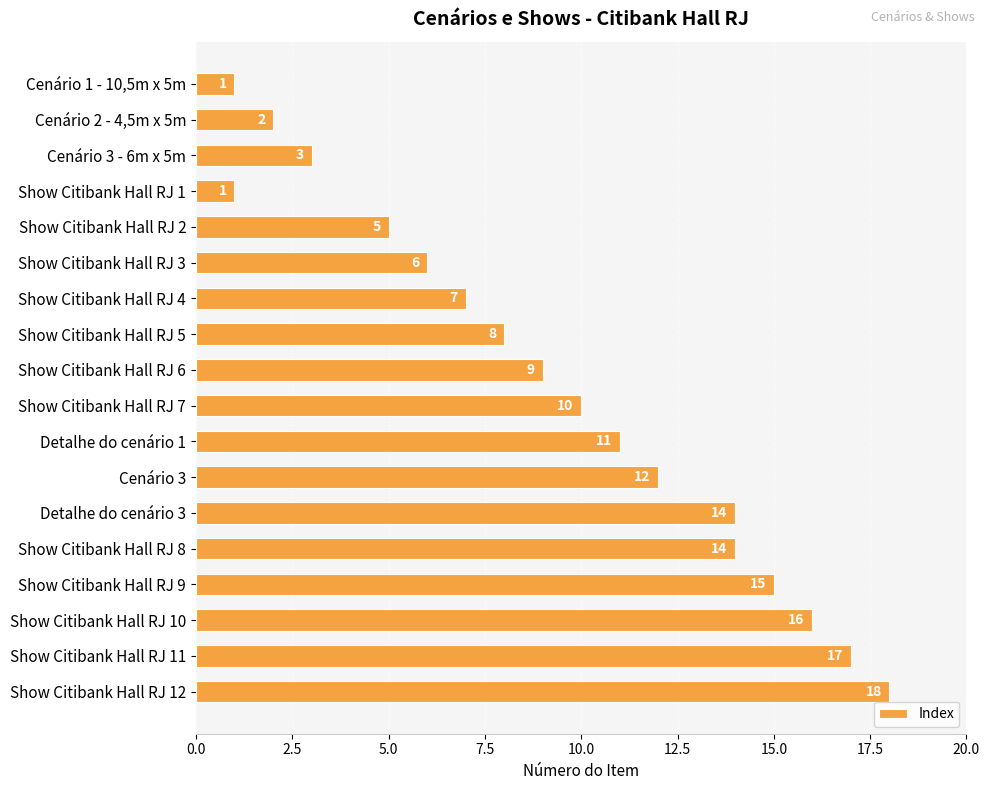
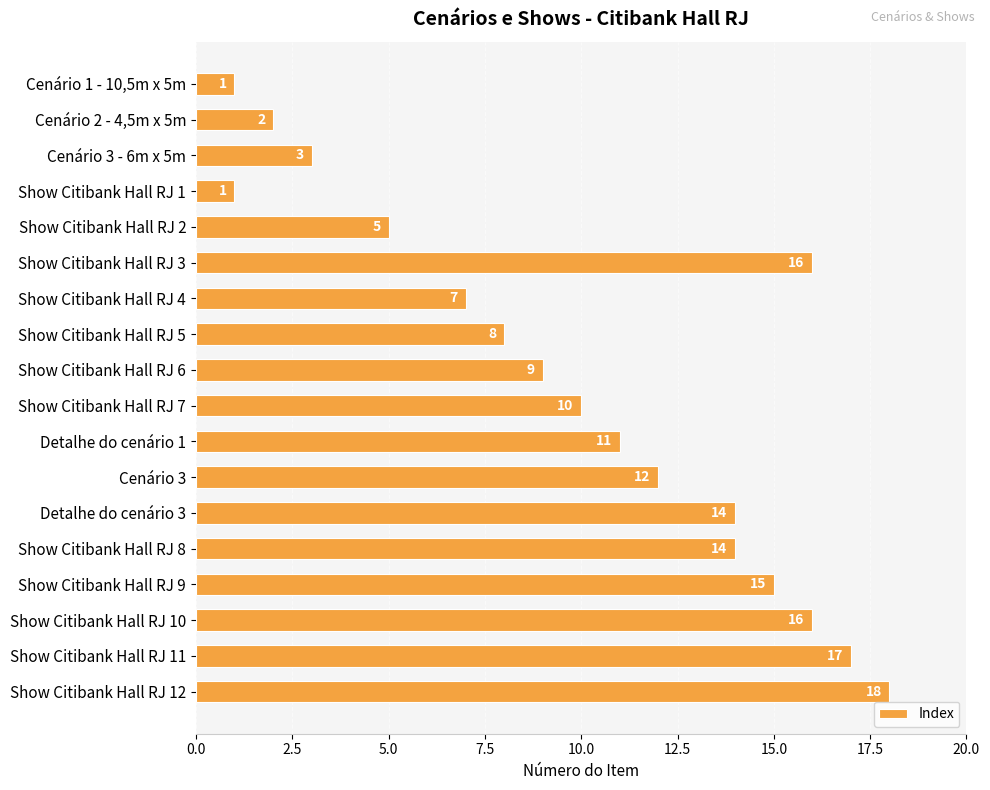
  {
    "Cenário 1 - 10,5m x 5m": 1,
    "Cenário 2 - 4,5m x 5m": 2,
    "Cenário 3 - 6m x 5m": 3,
    "Show Citibank Hall RJ 1": 1,
    "Show Citibank Hall RJ 2": 5,
-   "Show Citibank Hall RJ 3": 6,
+   "Show Citibank Hall RJ 3": 16,
    "Show Citibank Hall RJ 4": 7,
    "Show Citibank Hall RJ 5": 8,
    "Show Citibank Hall RJ 6": 9,
    "Show Citibank Hall RJ 7": 10,
    "Detalhe do cenário 1": 11,
    "Cenário 3": 12,
    "Detalhe do cenário 3": 14,
    "Show Citibank Hall RJ 8": 14,
    "Show Citibank Hall RJ 9": 15,
    "Show Citibank Hall RJ 10": 16,
    "Show Citibank Hall RJ 11": 17,
    "Show Citibank Hall RJ 12": 18
  }
